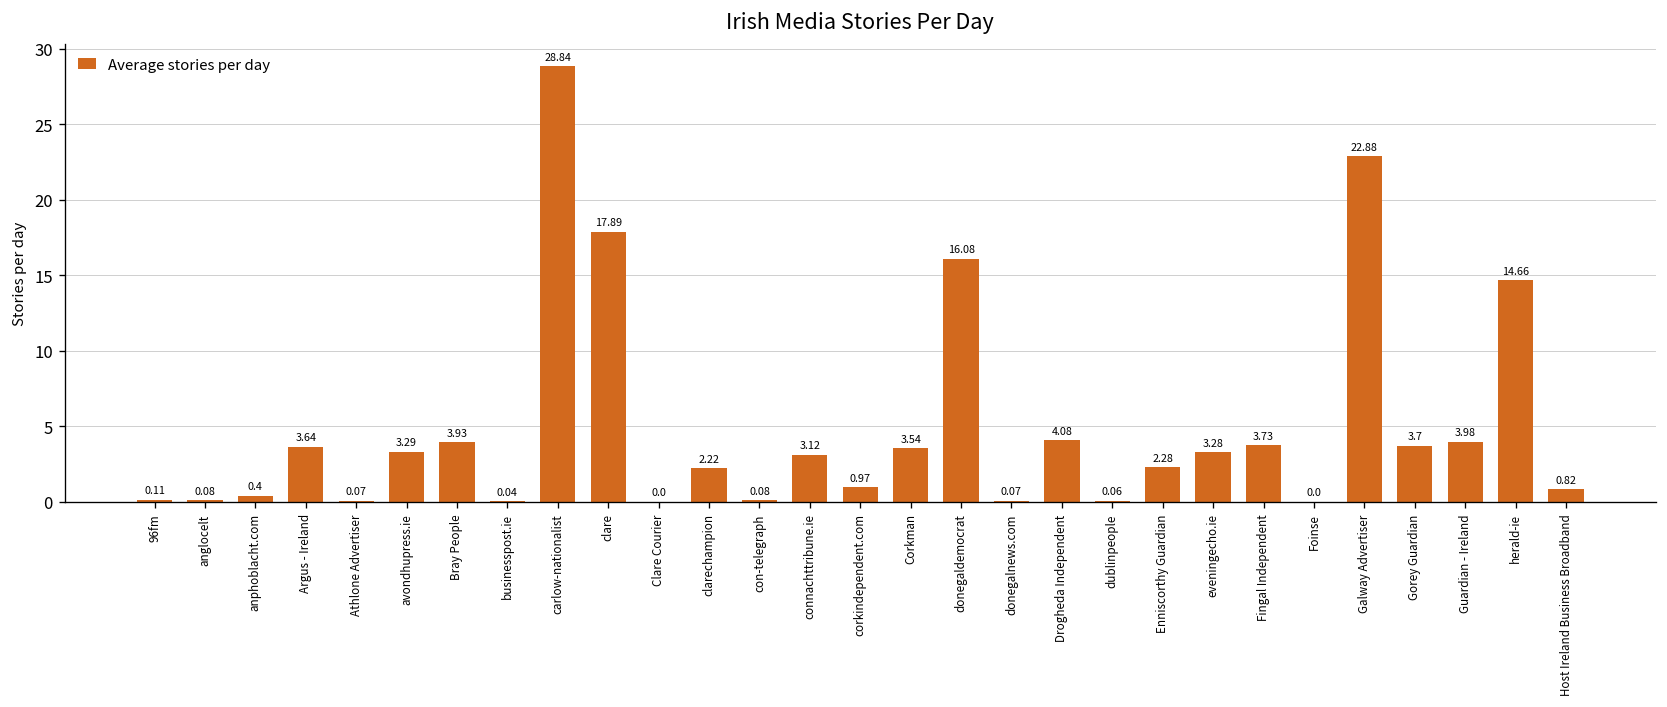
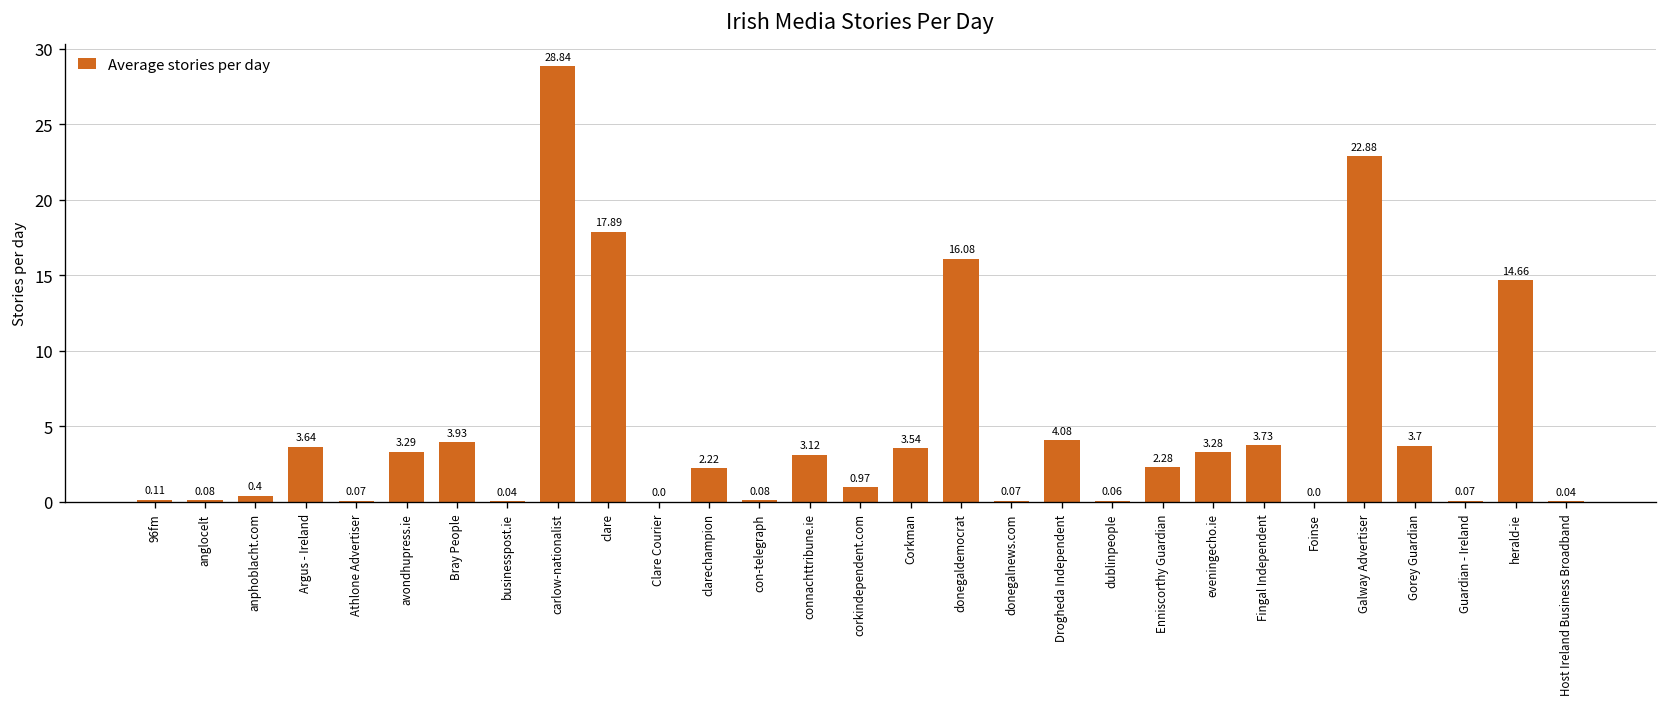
  {
    "96fm": 0.11,
    "anglocelt": 0.08,
    "anphoblacht.com": 0.4,
    "Argus - Ireland": 3.64,
    "Athlone Advertiser": 0.07,
    "avondhupress.ie": 3.29,
    "Bray People": 3.93,
    "businesspost.ie": 0.04,
    "carlow-nationalist": 28.84,
    "clare": 17.89,
    "Clare Courier": 0.0,
    "clarechampion": 2.22,
    "con-telegraph": 0.08,
    "connachttribune.ie": 3.12,
    "corkindependent.com": 0.97,
    "Corkman": 3.54,
    "donegaldemocrat": 16.08,
    "donegalnews.com": 0.07,
    "Drogheda Independent": 4.08,
    "dublinpeople": 0.06,
    "Enniscorthy Guardian": 2.28,
    "eveningecho.ie": 3.28,
    "Fingal Independent": 3.73,
    "Foinse": 0.0,
    "Galway Advertiser": 22.88,
    "Gorey Guardian": 3.7,
-   "Guardian - Ireland": 3.98,
+   "Guardian - Ireland": 0.07,
    "herald-ie": 14.66,
-   "Host Ireland Business Broadband": 0.82
+   "Host Ireland Business Broadband": 0.04
  }
